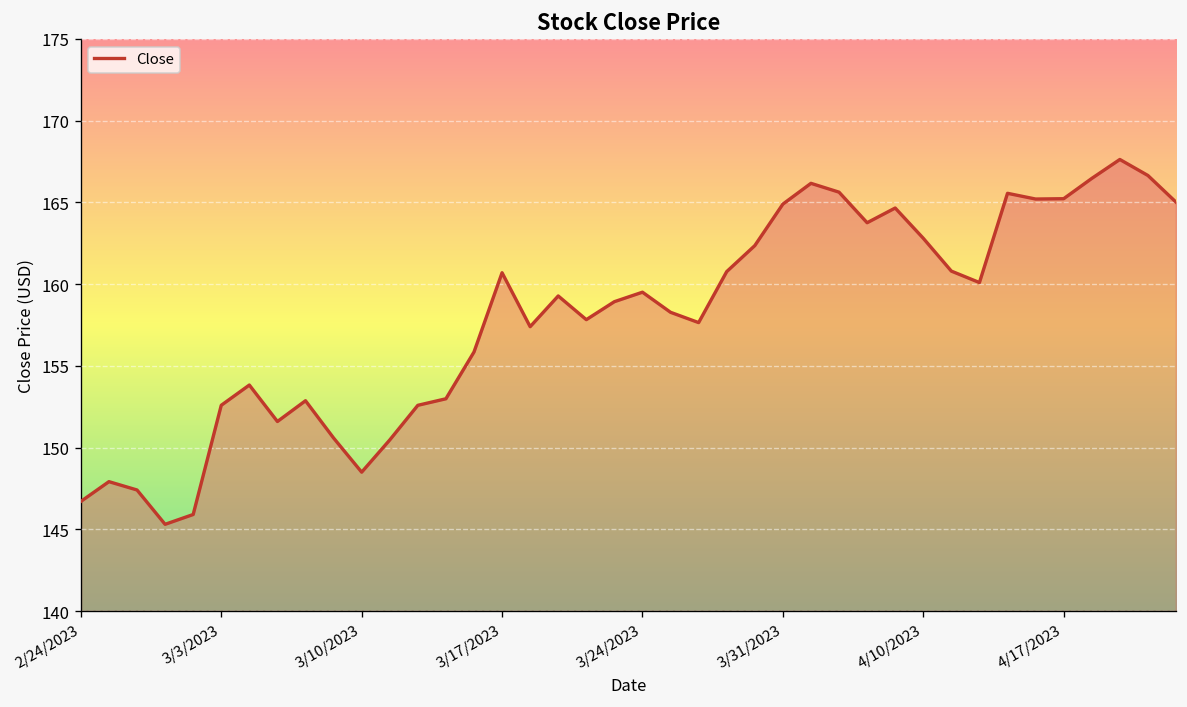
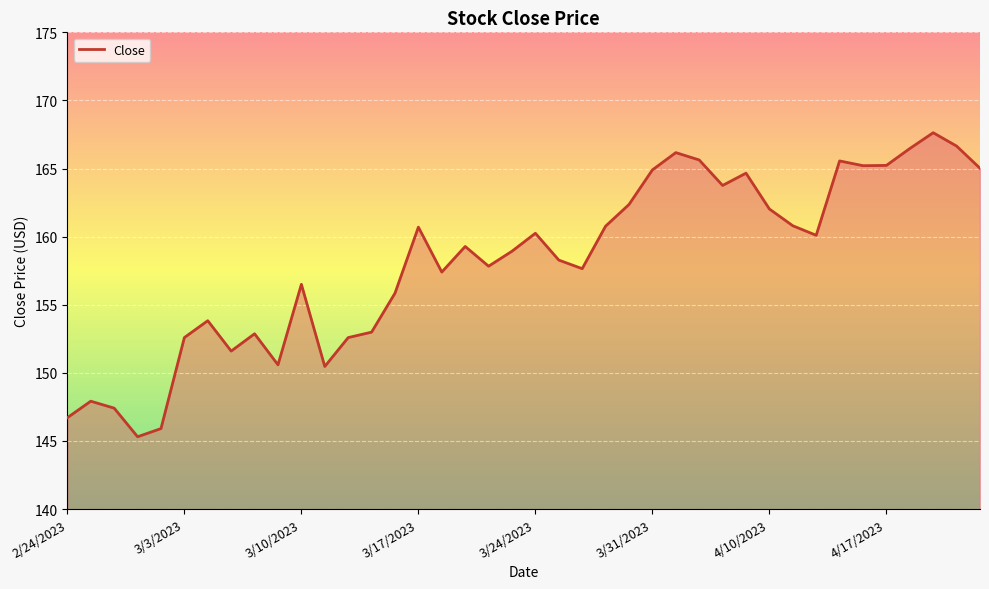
  {
    "2/24/2023": 146.7,
    "3/3/2023": 152.6,
-   "3/10/2023": 148.5,
+   "3/10/2023": 156.5,
    "3/17/2023": 160.7,
-   "3/24/2023": 159.5,
+   "3/24/2023": 160.3,
    "3/31/2023": 164.9,
-   "4/10/2023": 162.8,
+   "4/10/2023": 162.0,
    "4/17/2023": 165.2
  }
